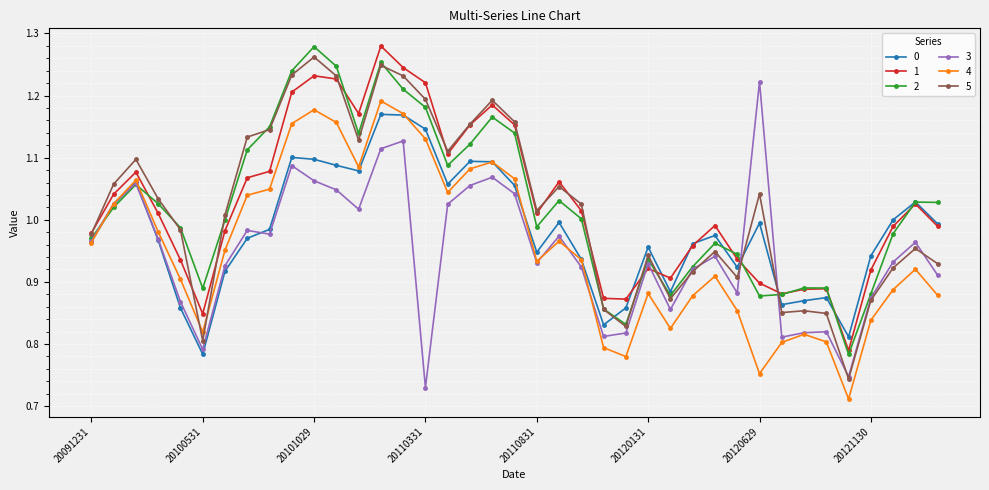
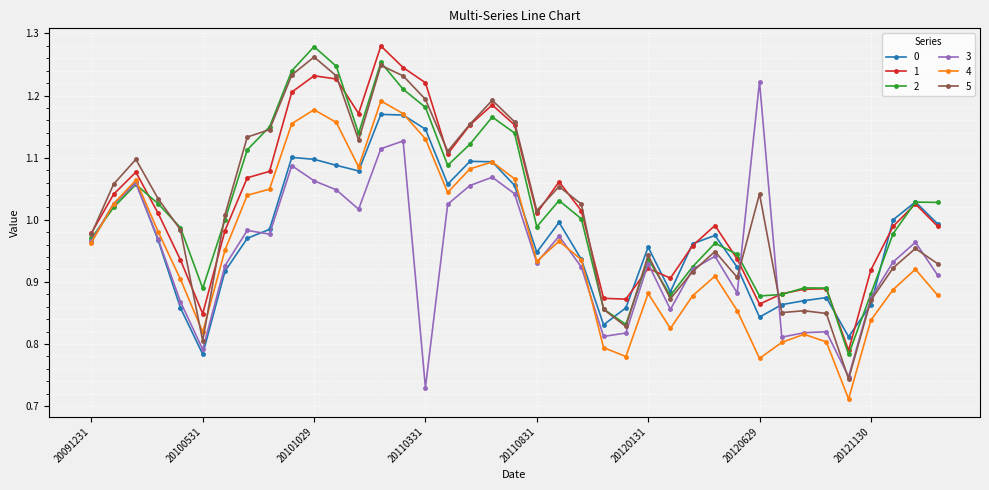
  {
    "0": {
      "20100531": 0.78,
      "20101029": 1.10,
      "20110331": 1.15,
      "20110831": 0.95,
      "20120131": 0.96,
-     "20120629": 0.99,
-     "20121130": 0.94
+     "20120629": 0.84,
+     "20121130": 0.86
    },
    "1": {
      "20100531": 0.85,
      "20101029": 1.23,
      "20110331": 1.22,
      "20110831": 1.01,
      "20120131": 0.92,
-     "20120629": 0.90,
+     "20120629": 0.86,
      "20121130": 0.92
    },
    "2": {
      "20091231": 0.97,
      "20100531": 0.89,
      "20101029": 1.28,
      "20110331": 1.18,
      "20110831": 0.99,
      "20120131": 0.94,
      "20120629": 0.88,
      "20121130": 0.88
    },
    "3": {
      "20100531": 0.79,
      "20101029": 1.06,
      "20110331": 0.73,
      "20120131": 0.93,
      "20120629": 1.22
    },
    "4": {
      "20100531": 0.82,
      "20101029": 1.18,
      "20110331": 1.13,
      "20120131": 0.88,
-     "20120629": 0.75,
+     "20120629": 0.78,
      "20121130": 0.84
    },
    "5": {
      "20100531": 0.81,
      "20101029": 1.26,
      "20110331": 1.19,
      "20110831": 1.01,
      "20120131": 0.94,
      "20120629": 1.04
    }
  }
